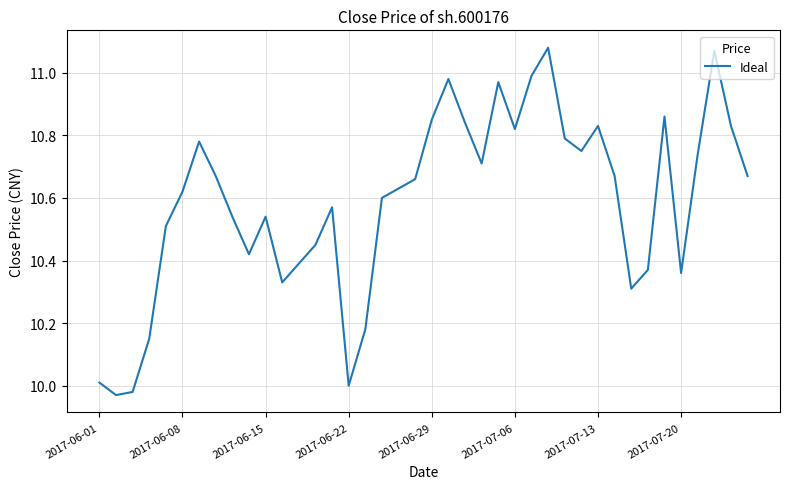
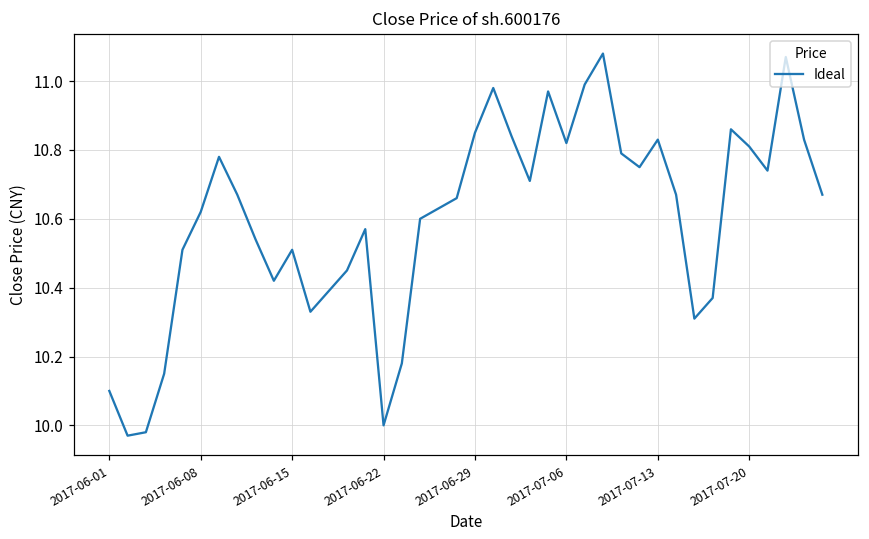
  {
-   "2017-06-01": 10.01,
+   "2017-06-01": 10.10,
    "2017-06-08": 10.62,
-   "2017-06-15": 10.54,
+   "2017-06-15": 10.51,
    "2017-06-22": 10.00,
    "2017-06-29": 10.85,
    "2017-07-06": 10.82,
    "2017-07-13": 10.83,
-   "2017-07-20": 10.36
+   "2017-07-20": 10.81
  }
